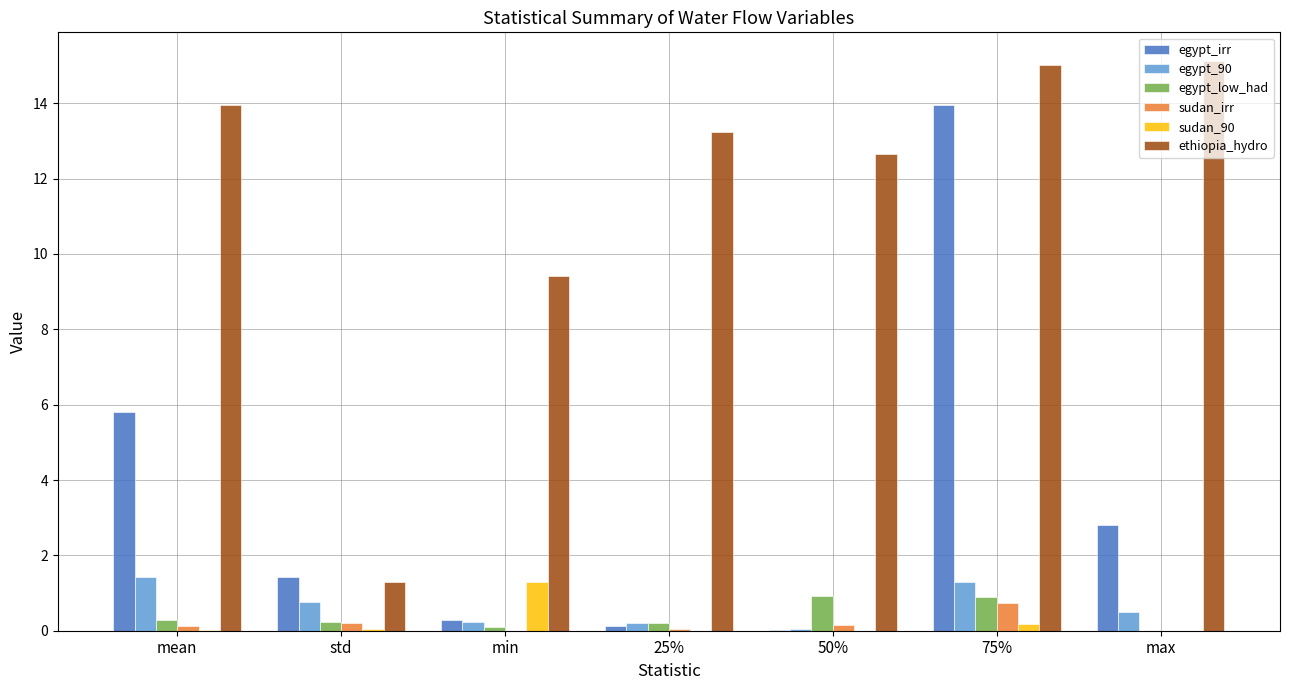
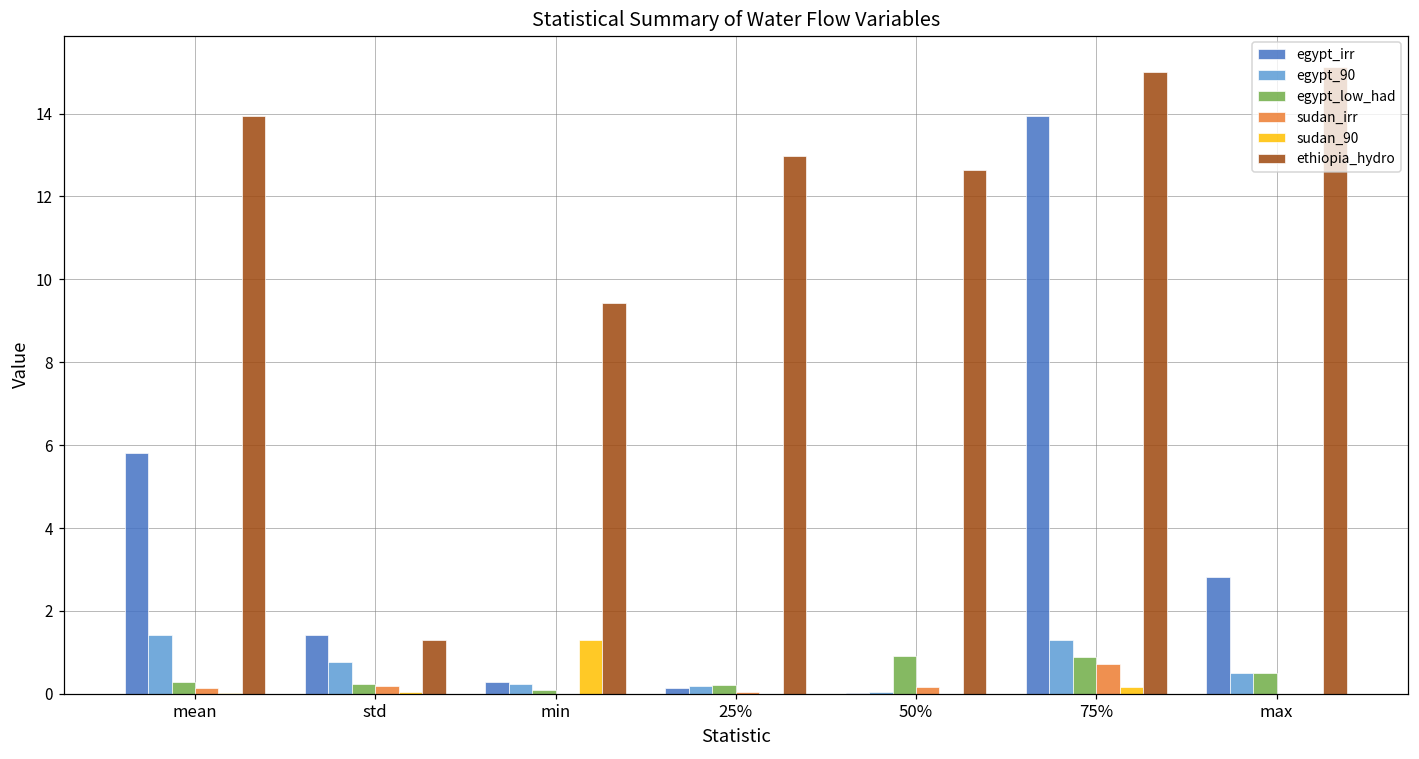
  {
    "egypt_low_had": {
      "mean": 0.3,
      "std": 0.2,
      "min": 0.1,
      "25%": 0.2,
      "50%": 0.9,
      "75%": 0.9,
-     "max": 0.0
+     "max": 0.5
    },
    "sudan_irr": {
      "mean": 0.1,
      "std": 0.2,
      "50%": 0.2,
      "75%": 0.7,
      "max": 0.0
    },
    "sudan_90": {
      "min": 1.3,
      "25%": 0.0,
      "50%": 0.0,
      "75%": 0.2,
      "max": 0.0
    },
    "ethiopia_hydro": {
      "mean": 13.9,
      "std": 1.3,
      "min": 9.4,
-     "25%": 13.2,
+     "25%": 13.0,
      "50%": 12.6,
      "75%": 15.0
    }
  }
